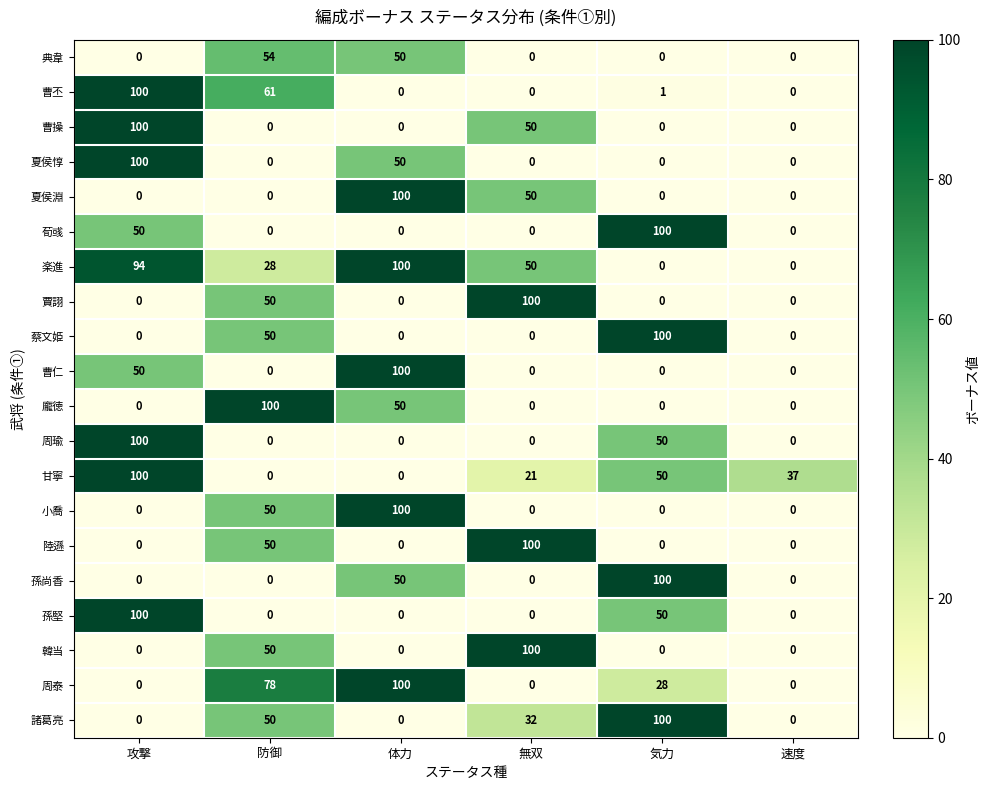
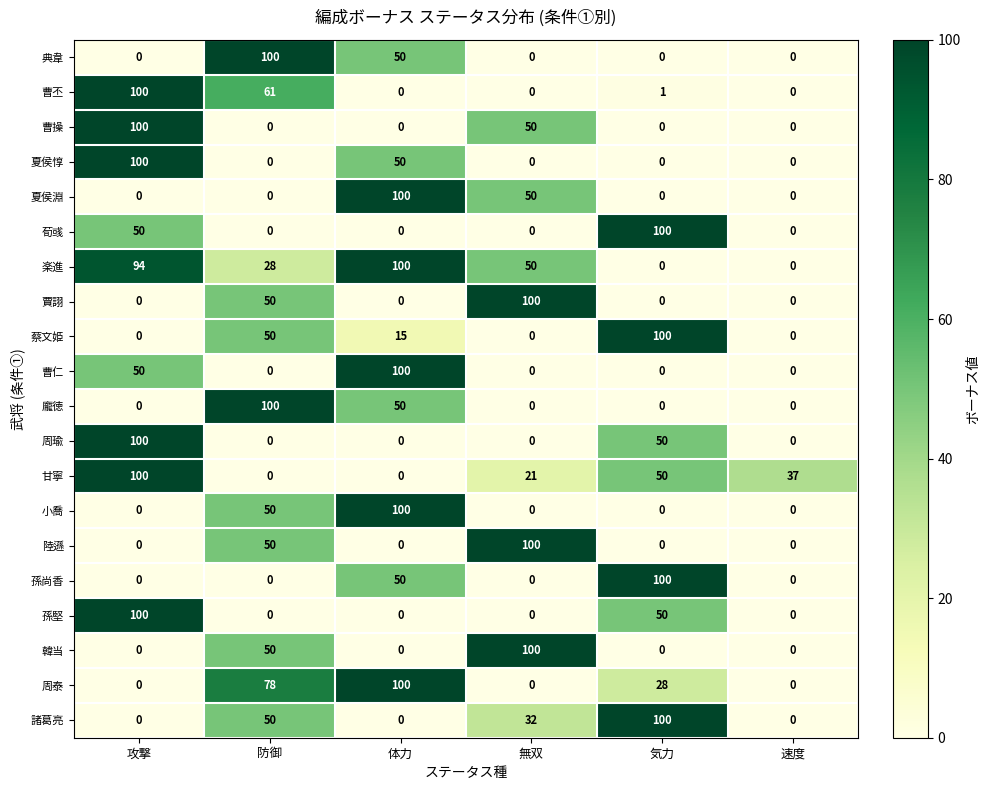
  {
    "典韋": {
      "攻撃": 0,
-     "防御": 54,
+     "防御": 100,
      "体力": 50,
      "無双": 0,
      "気力": 0,
      "速度": 0
    },
    "曹丕": {
      "攻撃": 100,
      "防御": 61,
      "体力": 0,
      "無双": 0,
      "気力": 1,
      "速度": 0
    },
    "曹操": {
      "攻撃": 100,
      "防御": 0,
      "体力": 0,
      "無双": 50,
      "気力": 0,
      "速度": 0
    },
    "夏侯惇": {
      "攻撃": 100,
      "防御": 0,
      "体力": 50,
      "無双": 0,
      "気力": 0,
      "速度": 0
    },
    "夏侯淵": {
      "攻撃": 0,
      "防御": 0,
      "体力": 100,
      "無双": 50,
      "気力": 0,
      "速度": 0
    },
    "荀彧": {
      "攻撃": 50,
      "防御": 0,
      "体力": 0,
      "無双": 0,
      "気力": 100,
      "速度": 0
    },
    "楽進": {
      "攻撃": 94,
      "防御": 28,
      "体力": 100,
      "無双": 50,
      "気力": 0,
      "速度": 0
    },
    "賈詡": {
      "攻撃": 0,
      "防御": 50,
      "体力": 0,
      "無双": 100,
      "気力": 0,
      "速度": 0
    },
    "蔡文姫": {
      "攻撃": 0,
      "防御": 50,
-     "体力": 0,
+     "体力": 15,
      "無双": 0,
      "気力": 100,
      "速度": 0
    },
    "曹仁": {
      "攻撃": 50,
      "防御": 0,
      "体力": 100,
      "無双": 0,
      "気力": 0,
      "速度": 0
    },
    "龐徳": {
      "攻撃": 0,
      "防御": 100,
      "体力": 50,
      "無双": 0,
      "気力": 0,
      "速度": 0
    },
    "周瑜": {
      "攻撃": 100,
      "防御": 0,
      "体力": 0,
      "無双": 0,
      "気力": 50,
      "速度": 0
    },
    "甘寧": {
      "攻撃": 100,
      "防御": 0,
      "体力": 0,
      "無双": 21,
      "気力": 50,
      "速度": 37
    },
    "小喬": {
      "攻撃": 0,
      "防御": 50,
      "体力": 100,
      "無双": 0,
      "気力": 0,
      "速度": 0
    },
    "陸遜": {
      "攻撃": 0,
      "防御": 50,
      "体力": 0,
      "無双": 100,
      "気力": 0,
      "速度": 0
    },
    "孫尚香": {
      "攻撃": 0,
      "防御": 0,
      "体力": 50,
      "無双": 0,
      "気力": 100,
      "速度": 0
    },
    "孫堅": {
      "攻撃": 100,
      "防御": 0,
      "体力": 0,
      "無双": 0,
      "気力": 50,
      "速度": 0
    },
    "韓当": {
      "攻撃": 0,
      "防御": 50,
      "体力": 0,
      "無双": 100,
      "気力": 0,
      "速度": 0
    },
    "周泰": {
      "攻撃": 0,
      "防御": 78,
      "体力": 100,
      "無双": 0,
      "気力": 28,
      "速度": 0
    },
    "諸葛亮": {
      "攻撃": 0,
      "防御": 50,
      "体力": 0,
      "無双": 32,
      "気力": 100,
      "速度": 0
    }
  }
